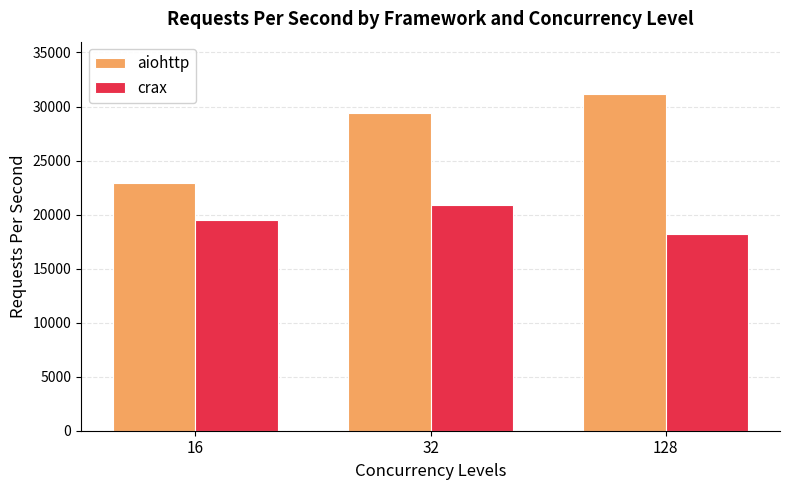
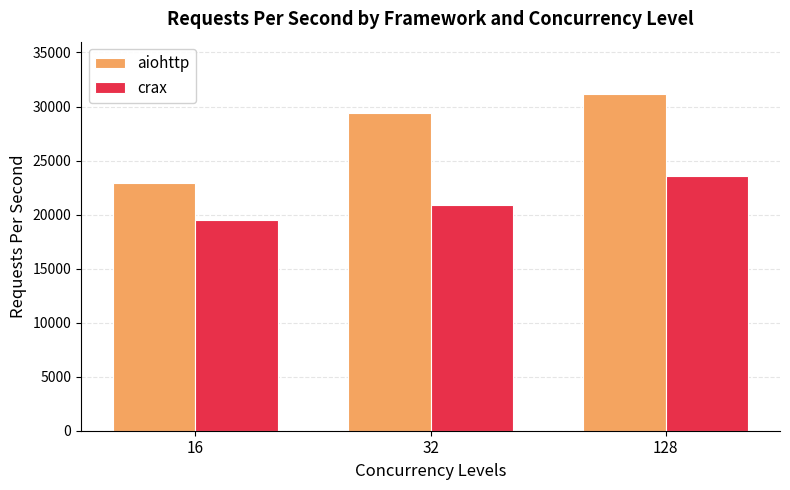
  {
    "aiohttp": {
      "16": 22900,
      "32": 29400,
      "128": 31200
    },
    "crax": {
      "16": 19500,
      "32": 20900,
-     "128": 18200
+     "128": 23600
    }
  }
